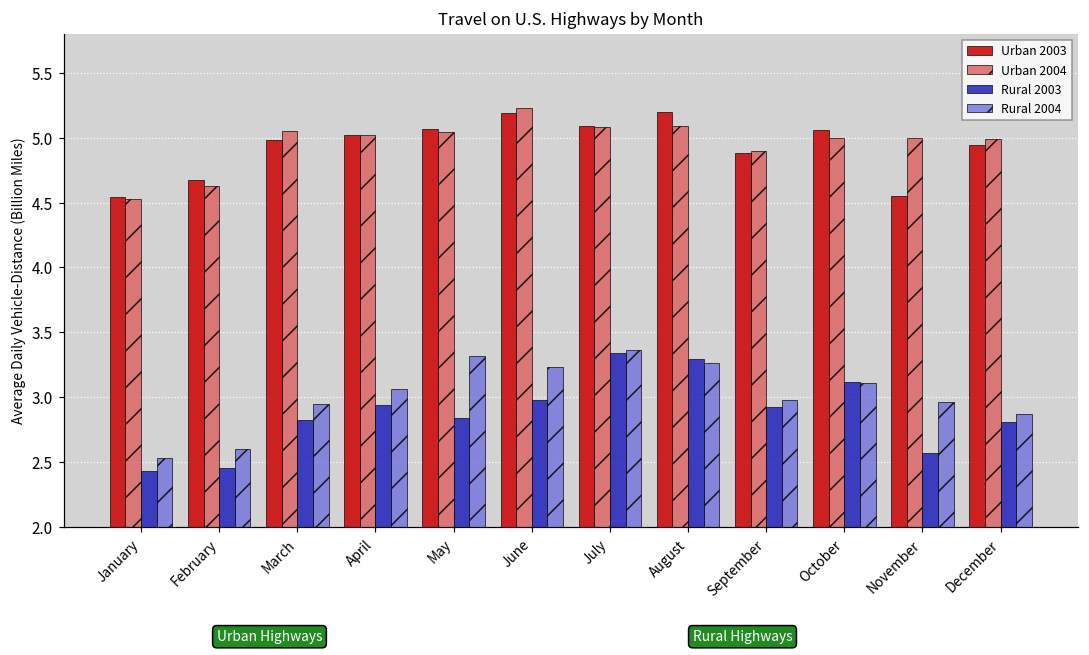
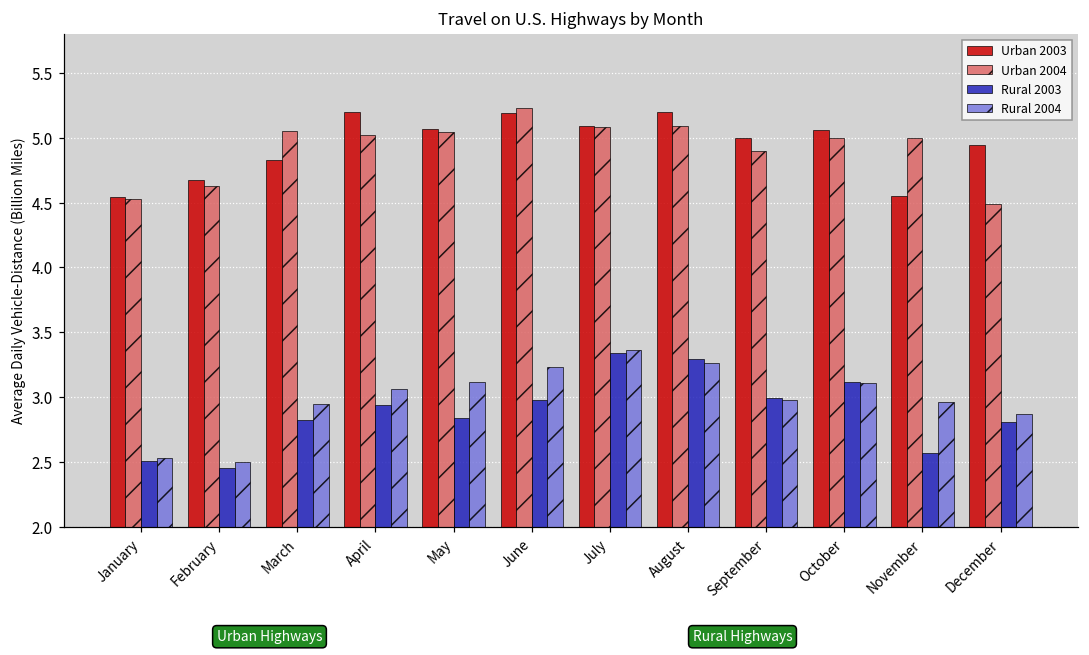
  {
    "Urban 2003": {
      "January": 4.54,
      "February": 4.67,
-     "March": 4.98,
-     "April": 5.02,
+     "March": 4.83,
+     "April": 5.20,
      "May": 5.07,
      "June": 5.19,
      "July": 5.09,
      "August": 5.20,
-     "September": 4.88,
+     "September": 5.00,
      "October": 5.06,
      "November": 4.55,
      "December": 4.94
    },
    "Urban 2004": {
      "January": 4.53,
      "February": 4.63,
      "March": 5.05,
      "April": 5.02,
      "May": 5.04,
      "June": 5.23,
      "July": 5.08,
      "August": 5.09,
      "September": 4.90,
      "October": 5.00,
      "November": 5.00,
-     "December": 4.99
+     "December": 4.49
    },
    "Rural 2003": {
-     "January": 2.43,
+     "January": 2.51,
      "February": 2.45,
      "March": 2.82,
      "April": 2.94,
      "May": 2.84,
      "June": 2.98,
      "July": 3.34,
      "August": 3.29,
-     "September": 2.92,
+     "September": 2.99,
      "October": 3.12,
      "November": 2.57,
      "December": 2.81
    },
    "Rural 2004": {
      "January": 2.53,
-     "February": 2.6,
+     "February": 2.5,
      "March": 2.95,
      "April": 3.06,
-     "May": 3.32,
+     "May": 3.12,
      "June": 3.23,
      "July": 3.36,
      "August": 3.26,
      "September": 2.98,
      "October": 3.11,
      "November": 2.96,
      "December": 2.87
    }
  }
